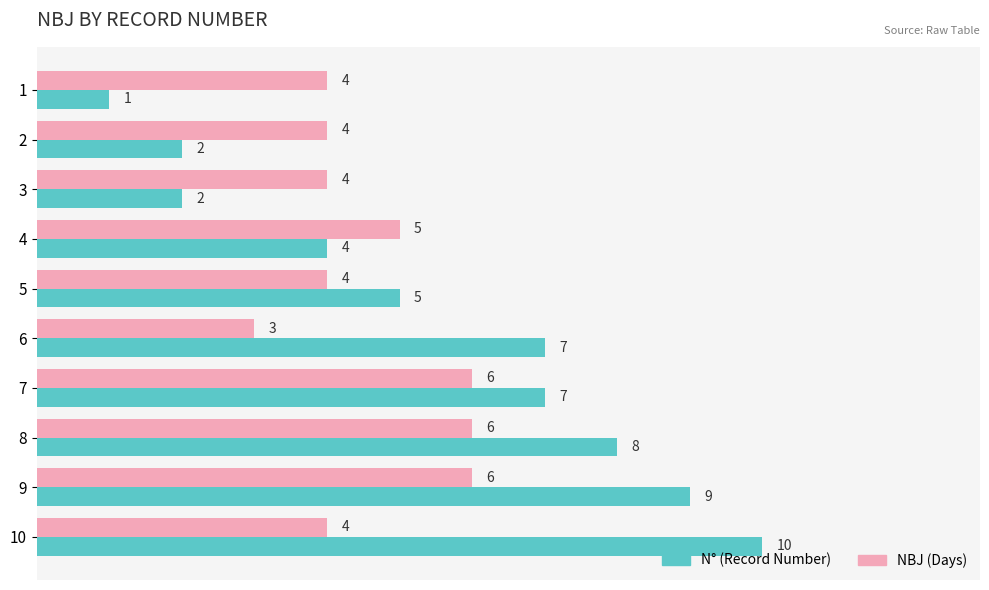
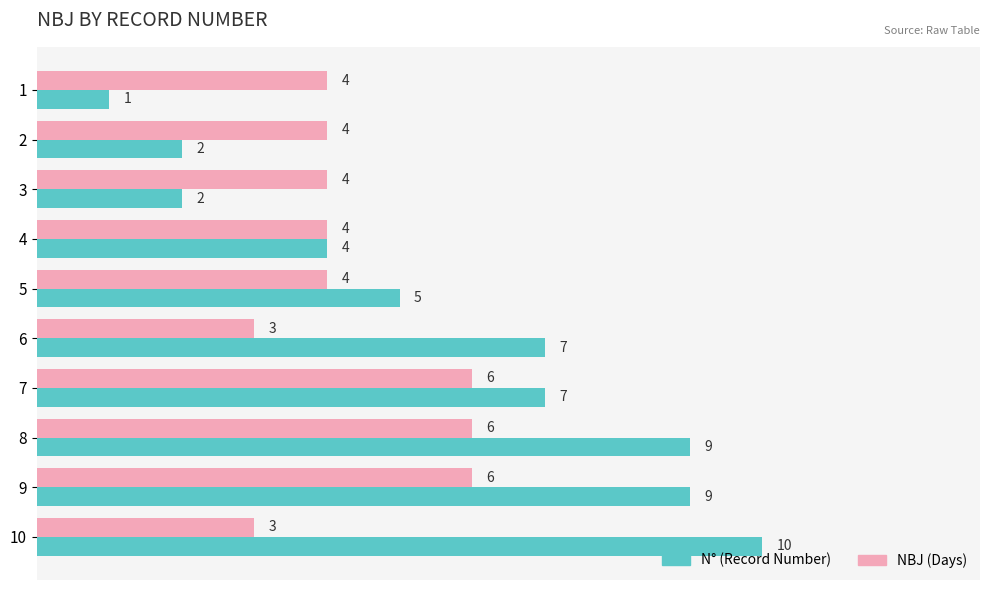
  {
    "N° (Record Number)": {
      "1": 1,
      "2": 2,
      "3": 2,
      "4": 4,
      "5": 5,
      "6": 7,
      "7": 7,
-     "8": 8,
+     "8": 9,
      "9": 9,
      "10": 10
    },
    "NBJ (Days)": {
      "1": 4,
      "2": 4,
      "3": 4,
-     "4": 5,
+     "4": 4,
      "5": 4,
      "6": 3,
      "7": 6,
      "8": 6,
      "9": 6,
-     "10": 4
+     "10": 3
    }
  }
